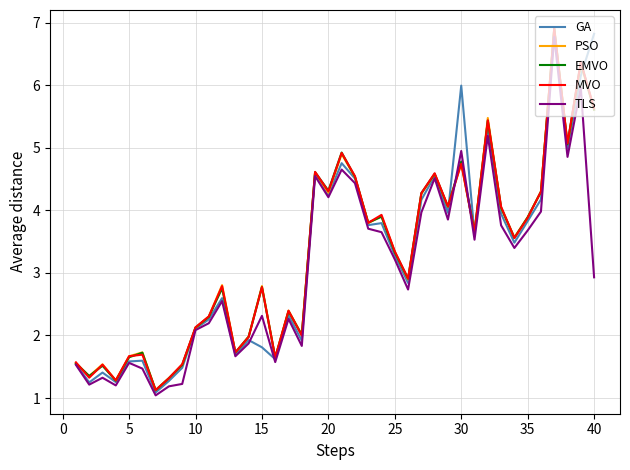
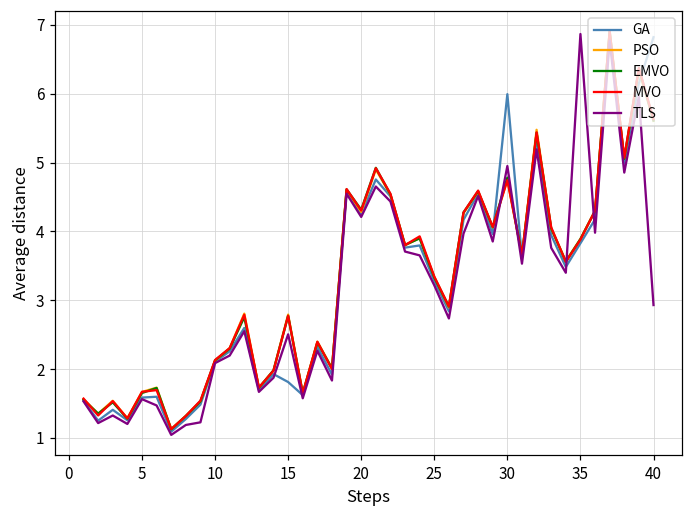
  {
    "GA": {
      "15": 1.8,
      "25": 3.3,
      "30": 6.0,
      "35": 3.8
    },
    "TLS": {
-     "15": 2.3,
+     "15": 2.5,
      "20": 4.2,
      "25": 3.2,
      "30": 4.9,
-     "35": 3.7,
+     "35": 6.9,
      "40": 2.9
    }
  }
